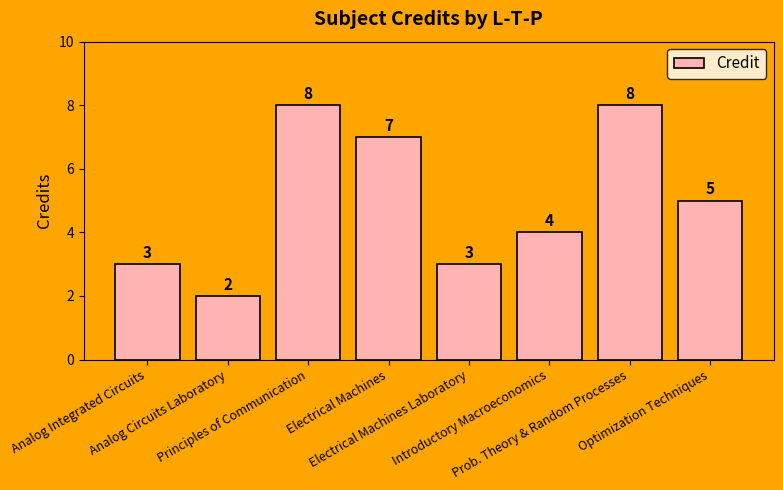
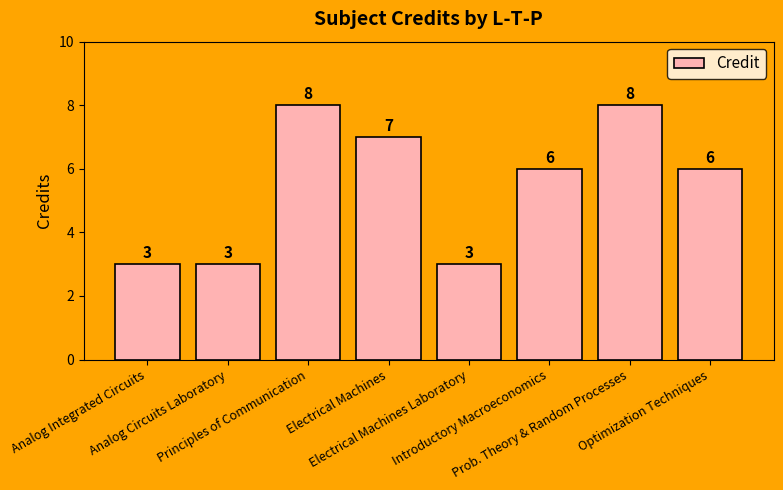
  {
    "Analog Integrated Circuits": 3,
-   "Analog Circuits Laboratory": 2,
+   "Analog Circuits Laboratory": 3,
    "Principles of Communication": 8,
    "Electrical Machines": 7,
    "Electrical Machines Laboratory": 3,
-   "Introductory Macroeconomics": 4,
+   "Introductory Macroeconomics": 6,
    "Prob. Theory & Random Processes": 8,
-   "Optimization Techniques": 5
+   "Optimization Techniques": 6
  }
